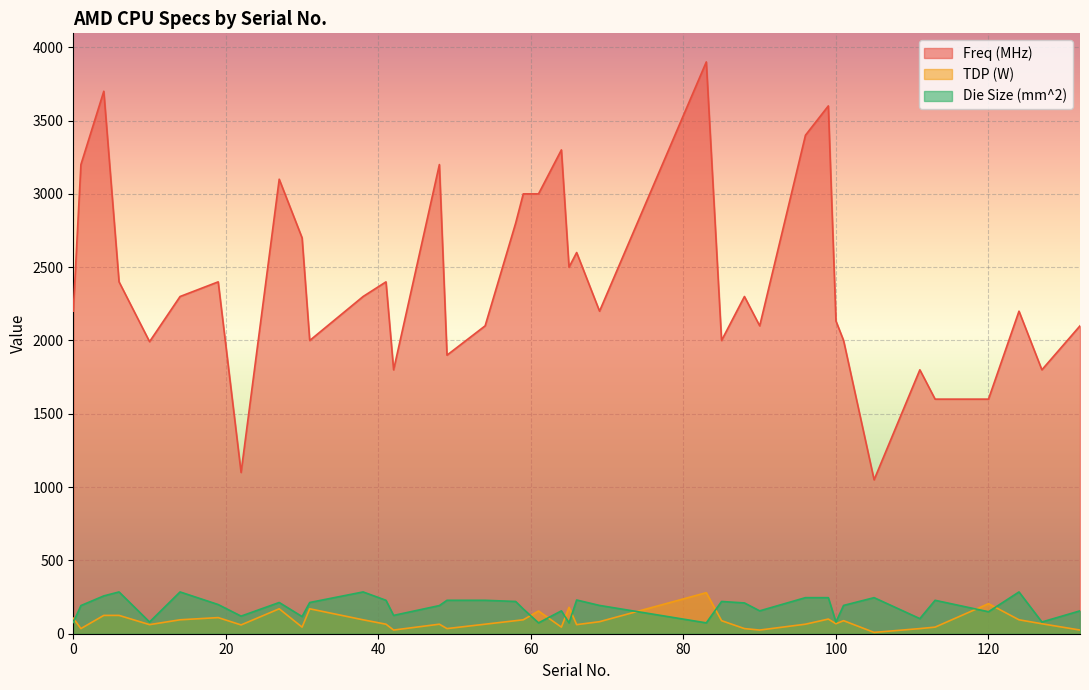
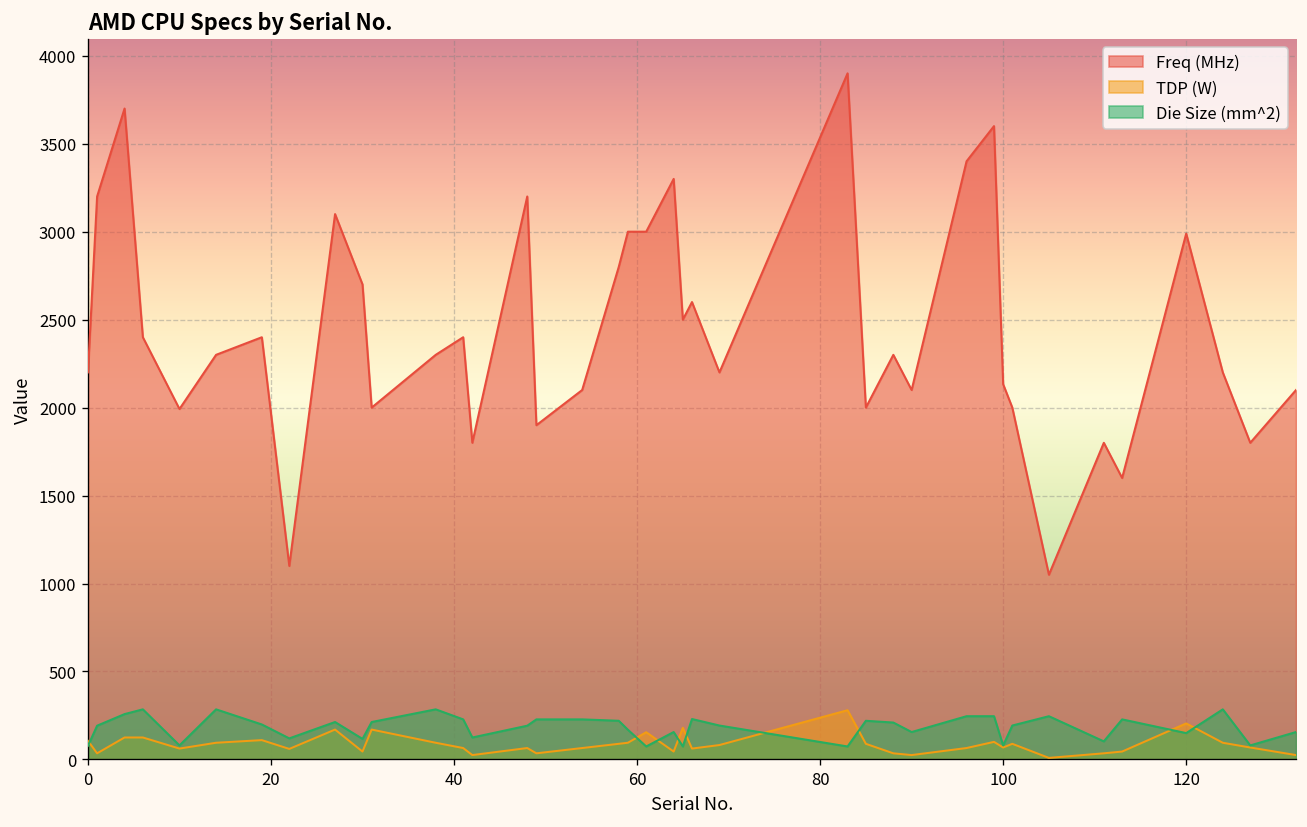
  {
    "Freq (MHz)": {
      "0": 2200,
      "100": 2130,
-     "120": 1600
+     "120": 2990
    },
    "TDP (W)": {
      "0": 110,
      "120": 210
    },
    "Die Size (mm^2)": {
      "0": 80,
      "120": 150
    }
  }
